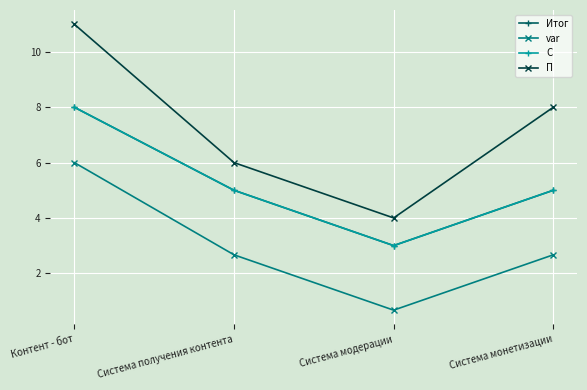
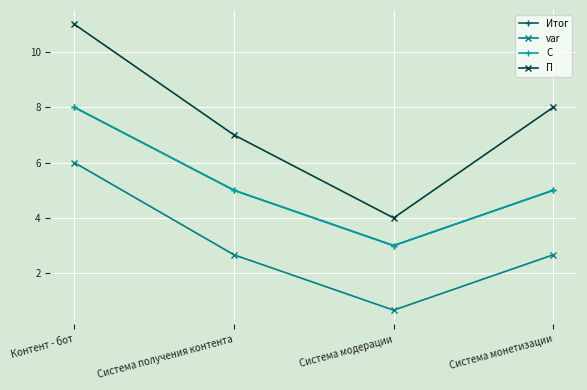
  {
    "П": {
      "Контент - бот": 11,
-     "Система получения контента": 6,
+     "Система получения контента": 7,
      "Система модерации": 4,
      "Система монетизации": 8
    }
  }
